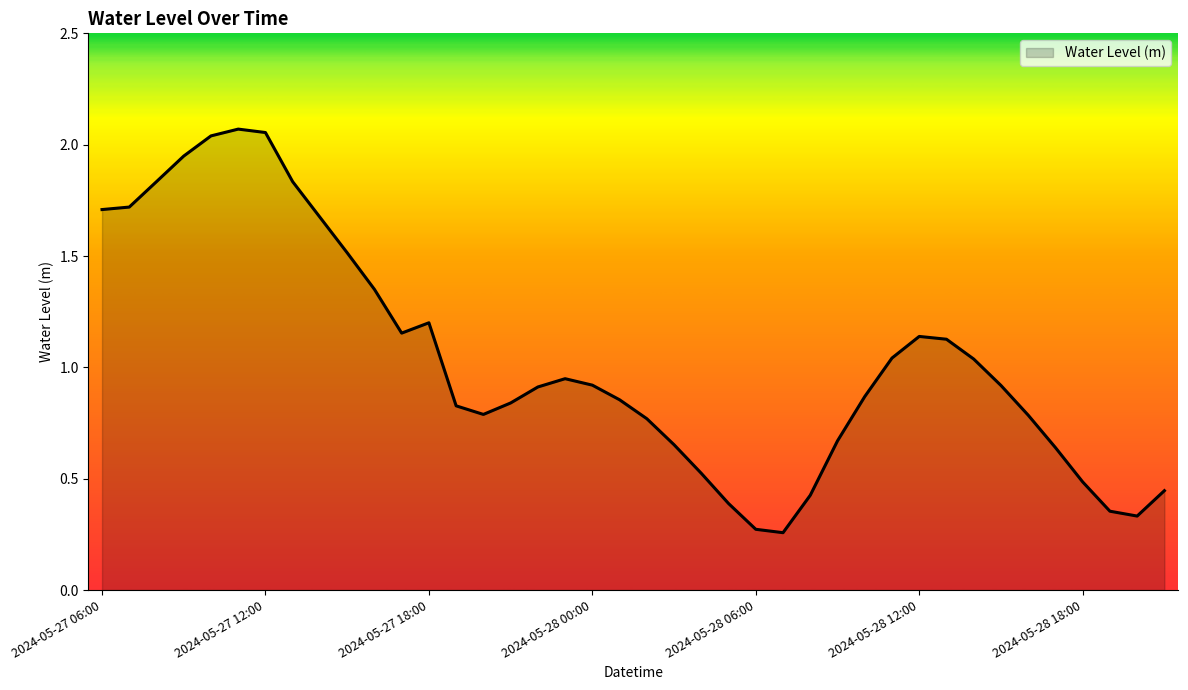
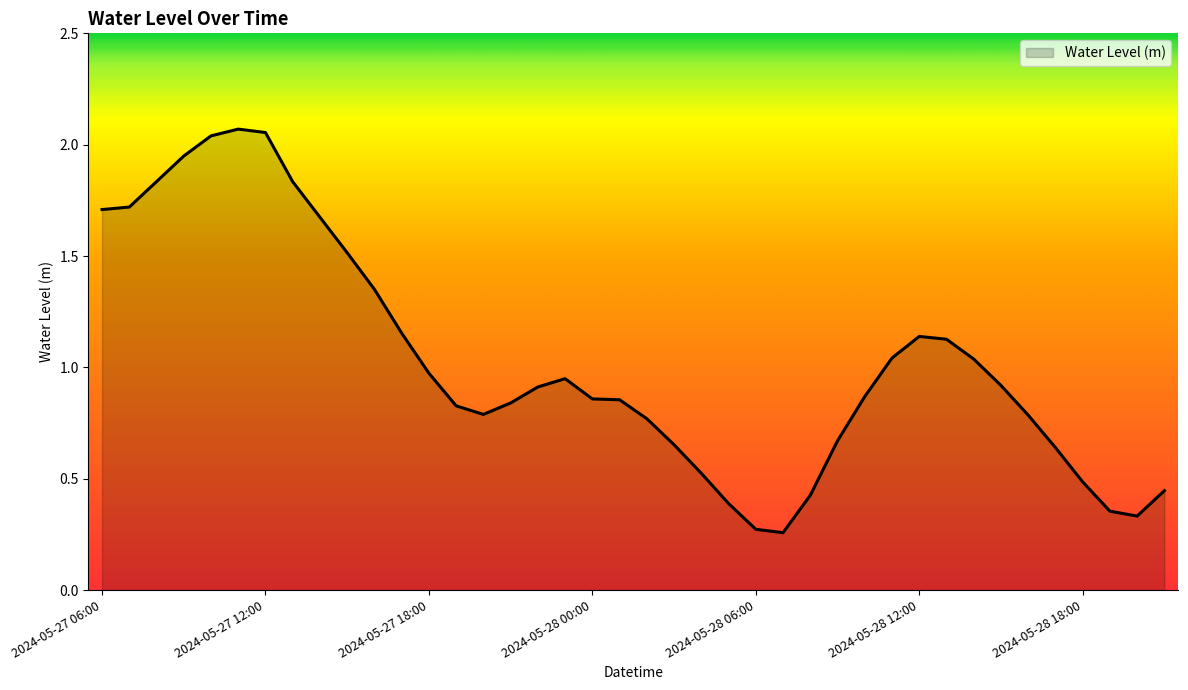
  {
    "2024-05-27 06:00": 1.71,
    "2024-05-27 12:00": 2.05,
-   "2024-05-27 18:00": 1.20,
-   "2024-05-28 00:00": 0.92,
+   "2024-05-27 18:00": 0.97,
+   "2024-05-28 00:00": 0.86,
    "2024-05-28 06:00": 0.27,
    "2024-05-28 12:00": 1.14,
    "2024-05-28 18:00": 0.49
  }
